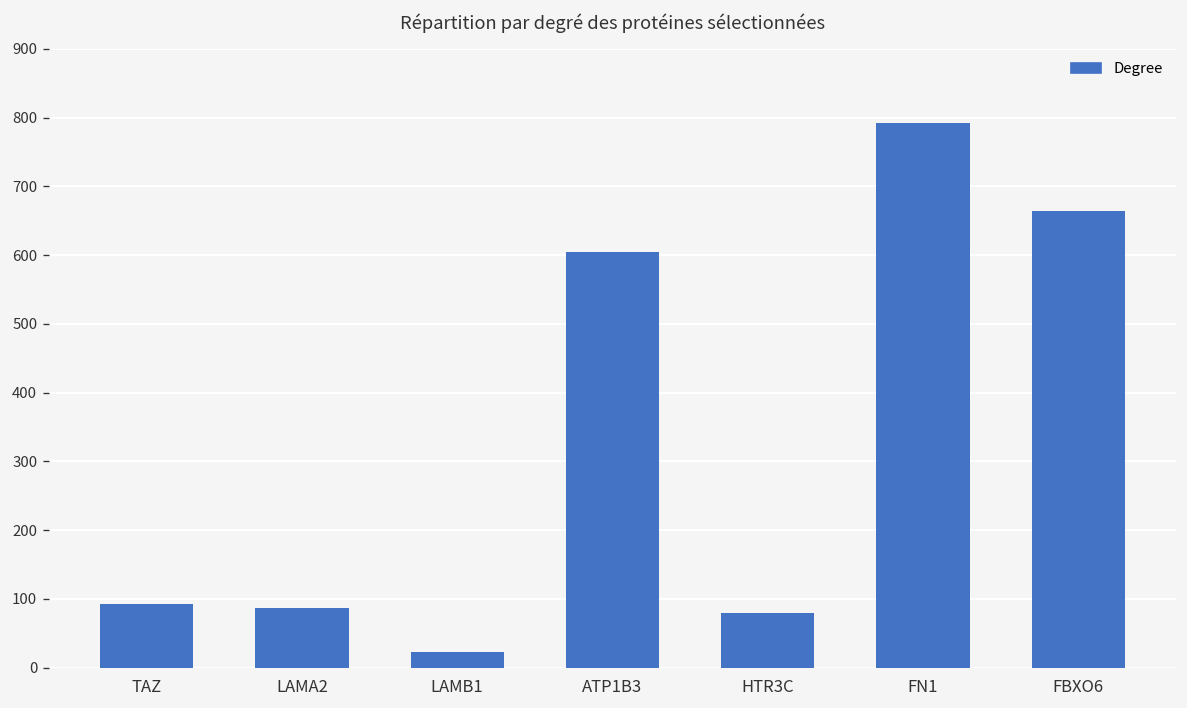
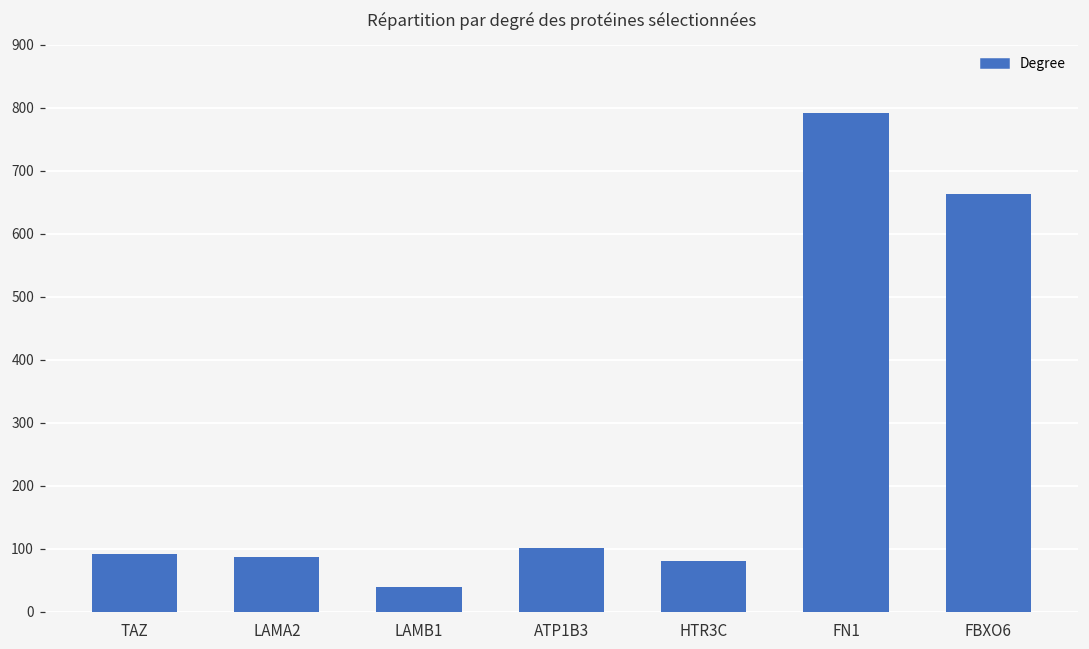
  {
    "TAZ": 90,
    "LAMA2": 90,
-   "LAMB1": 20,
-   "ATP1B3": 600,
+   "LAMB1": 40,
+   "ATP1B3": 100,
    "HTR3C": 80,
    "FN1": 790,
    "FBXO6": 660
  }
